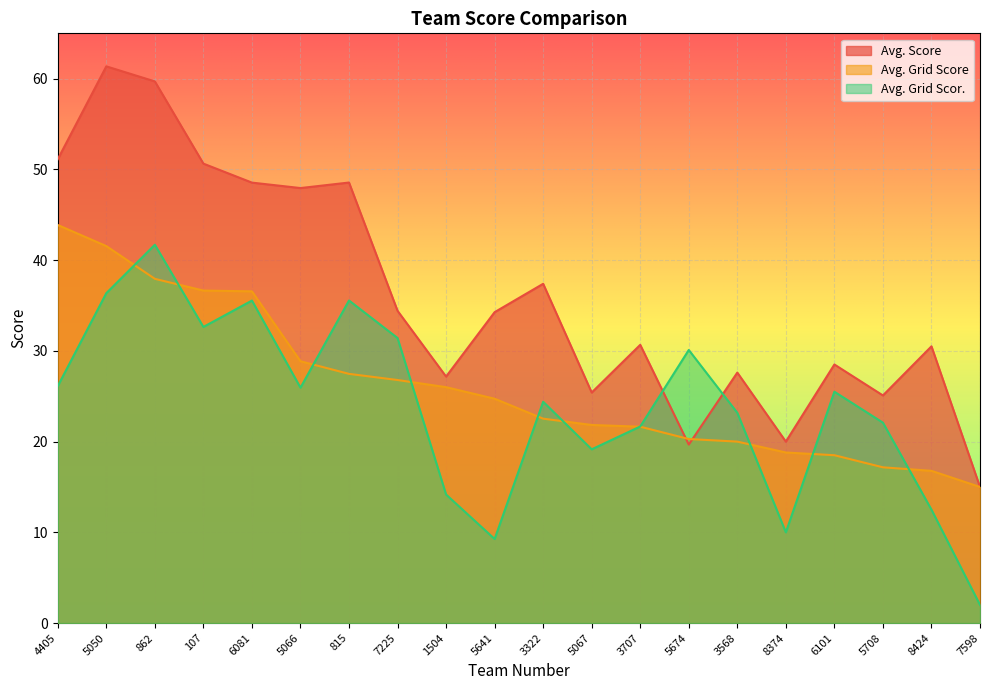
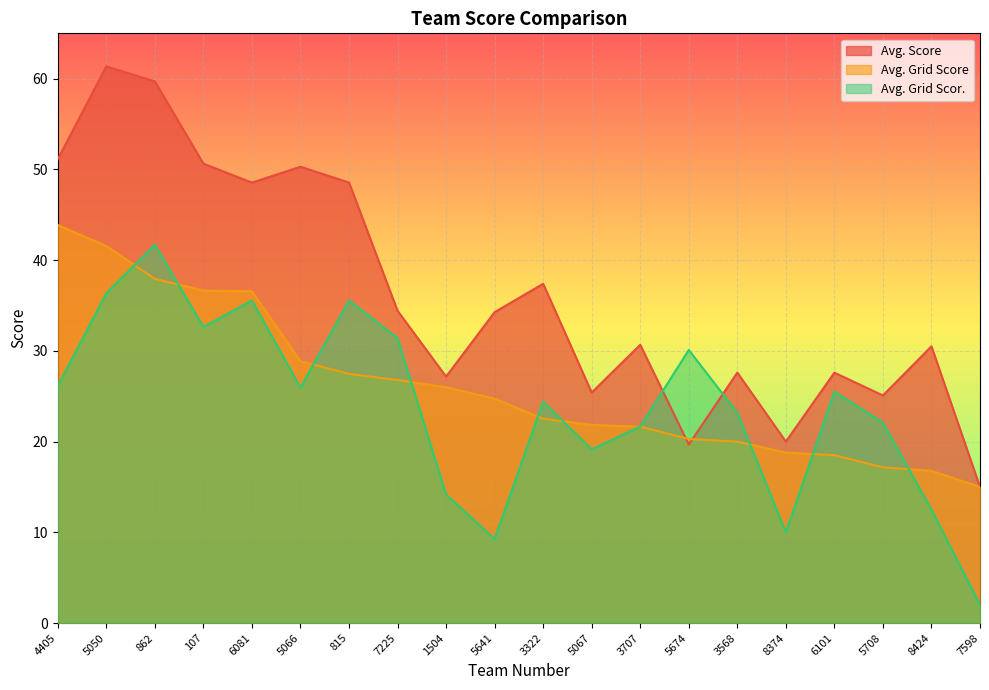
  {
    "Avg. Score": {
      "4405": 51,
      "5050": 61,
      "862": 60,
      "107": 51,
      "6081": 49,
-     "5066": 48,
+     "5066": 50,
      "815": 49,
      "7225": 34,
      "1504": 27,
      "5641": 34,
      "3322": 37,
      "5067": 25,
      "3707": 31,
      "5674": 20,
      "3568": 28,
      "8374": 20,
-     "6101": 29,
+     "6101": 28,
      "5708": 25,
      "8424": 31
    },
    "Avg. Grid Score": {
      "4405": 44,
      "5050": 42,
      "862": 38,
      "107": 37,
      "6081": 37,
      "5066": 29,
      "815": 27,
      "7225": 27,
      "1504": 26,
      "5641": 25,
      "3322": 23,
      "5067": 22,
      "5674": 20,
      "3568": 20,
      "8374": 19,
      "6101": 19,
      "5708": 17,
      "8424": 17
    },
    "Avg. Grid Scor.": {
      "4405": 26,
      "5050": 36,
      "862": 42,
      "107": 33,
      "6081": 36,
      "5066": 26,
      "815": 36,
      "7225": 31,
      "1504": 14,
      "5641": 9,
      "3322": 24,
      "5067": 19,
      "5674": 30,
      "3568": 23,
      "8374": 10,
      "6101": 26,
      "5708": 22,
      "8424": 13,
      "7598": 2
    }
  }
